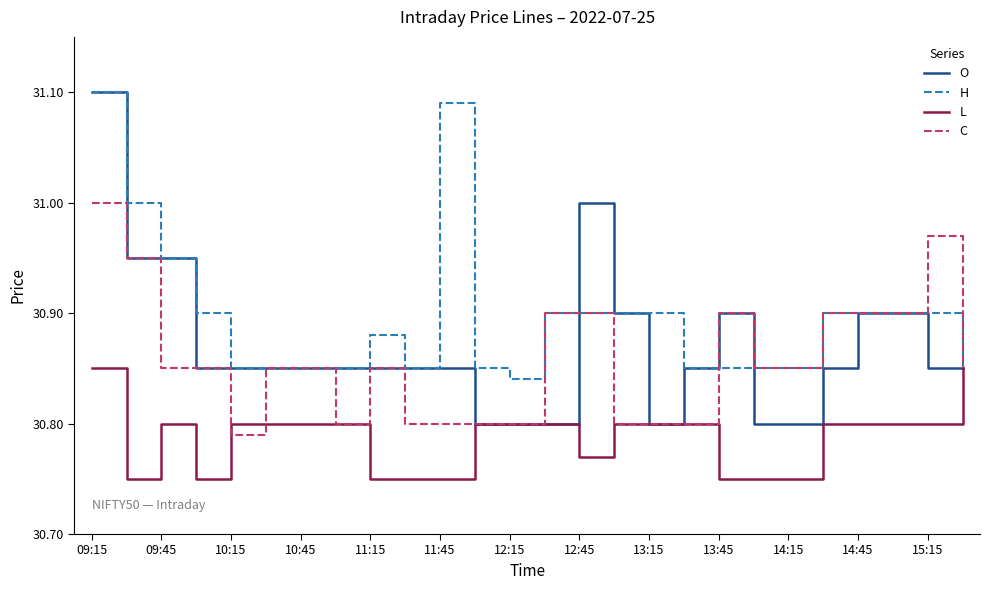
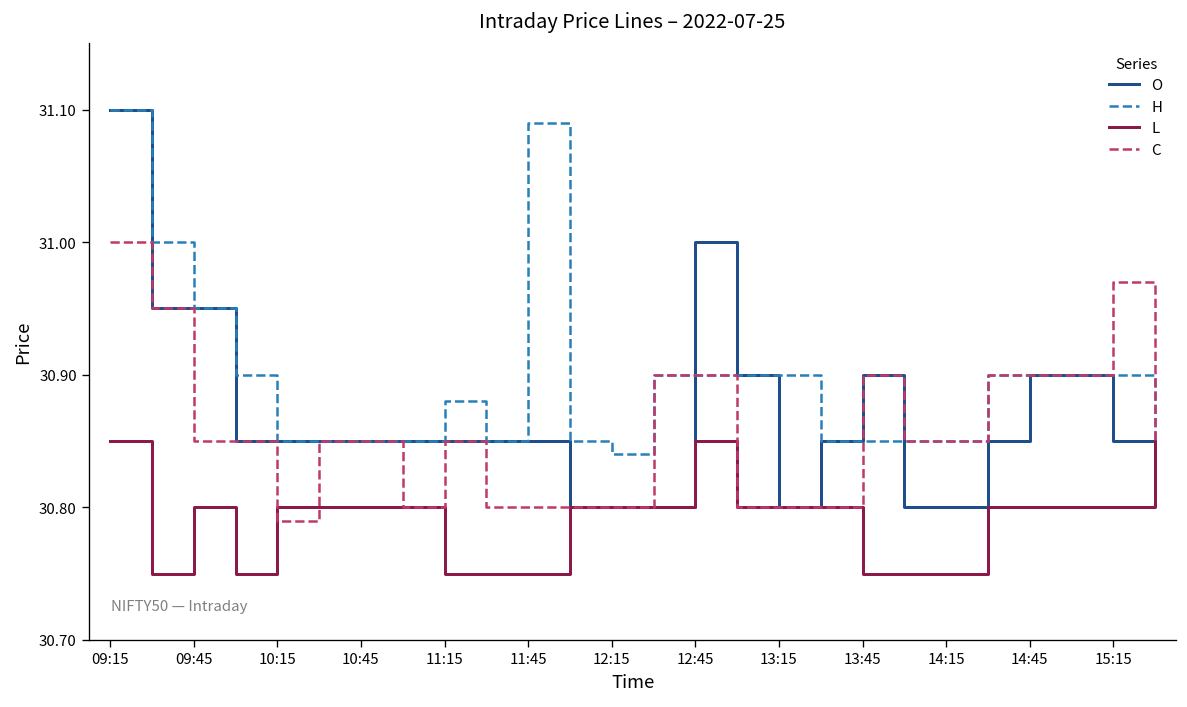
  {
    "O": {
      "11:45": 30.85,
      "12:45": 31.00,
      "14:15": 30.80,
      "15:15": 30.85
    },
    "H": {
      "11:15": 30.88,
      "11:45": 31.09,
      "12:15": 30.84,
      "13:15": 30.90,
      "13:45": 30.85,
      "15:15": 30.90
    },
    "L": {
      "09:15": 30.85,
      "09:45": 30.80,
      "10:15": 30.80,
      "10:45": 30.80,
      "11:15": 30.75,
      "11:45": 30.75,
-     "12:45": 30.77,
+     "12:45": 30.85,
      "13:45": 30.75,
      "14:15": 30.75,
      "14:45": 30.80,
      "15:15": 30.80
    },
    "C": {
      "09:15": 31.00,
      "09:45": 30.85,
      "10:15": 30.79,
      "11:45": 30.80,
      "15:15": 30.97
    }
  }
